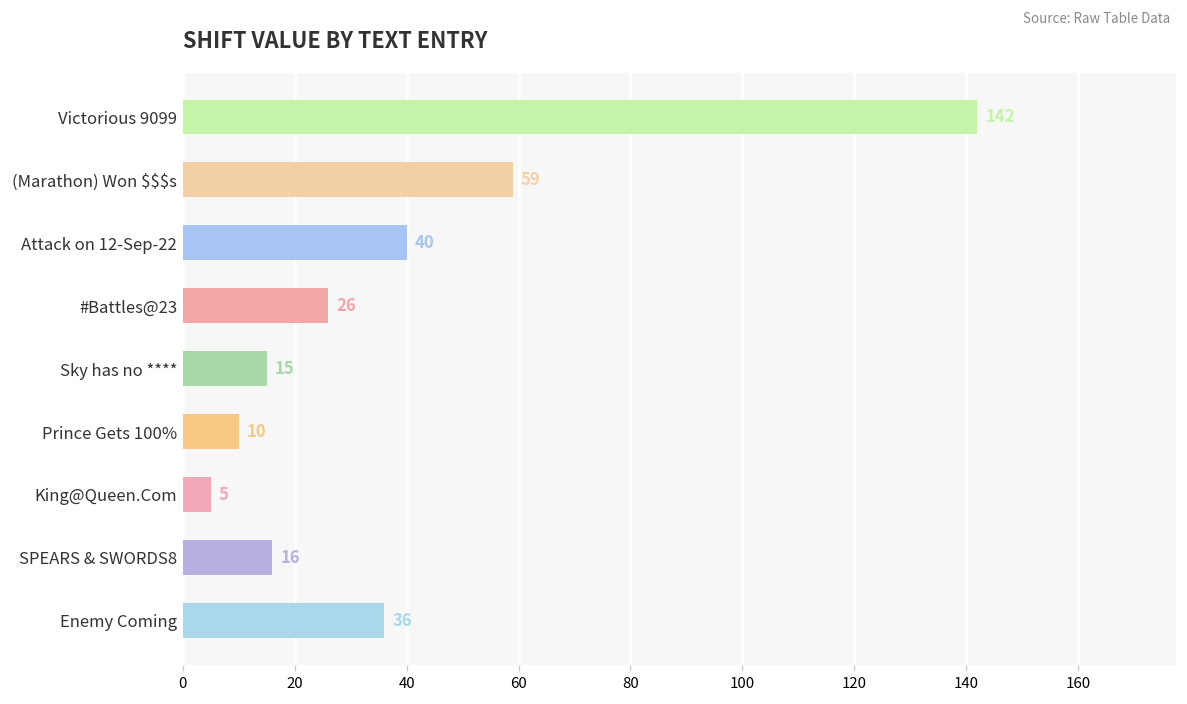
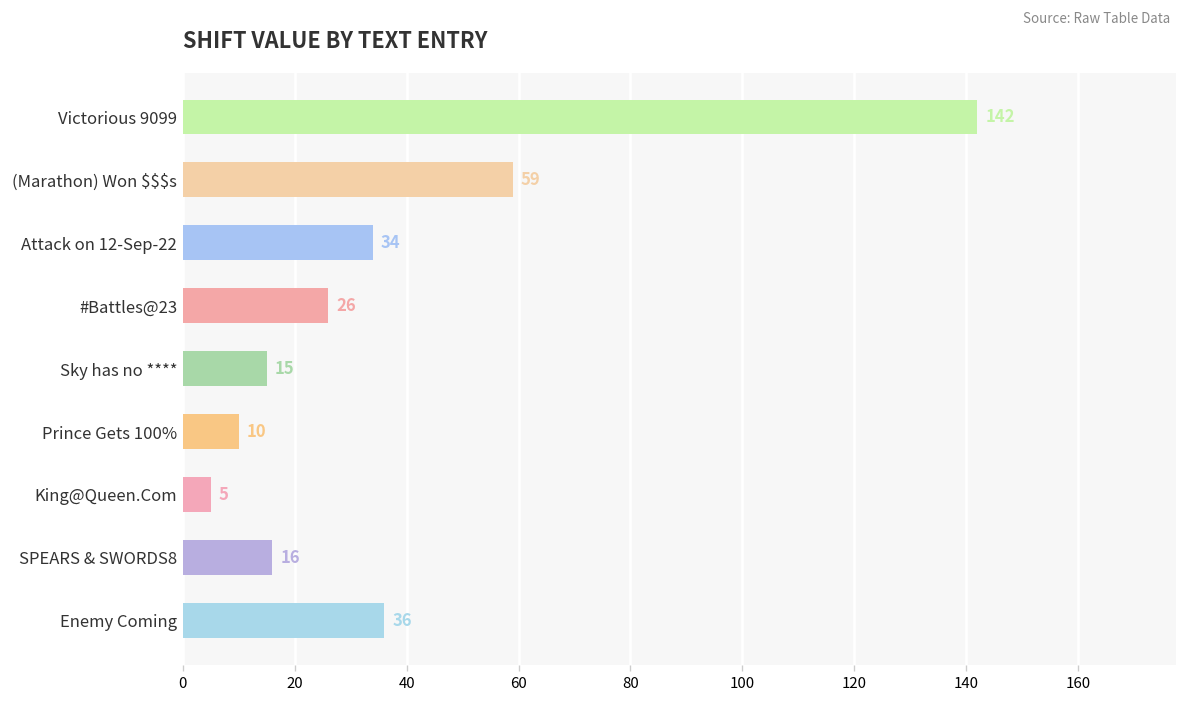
  {
    "Victorious 9099": 142,
-   "Attack on 12-Sep-22": 40,
+   "Attack on 12-Sep-22": 34,
    "#Battles@23": 26,
    "Sky has no ****": 15,
    "Prince Gets 100%": 10,
    "King@Queen.Com": 5,
    "SPEARS & SWORDS8": 16,
    "Enemy Coming": 36
  }
